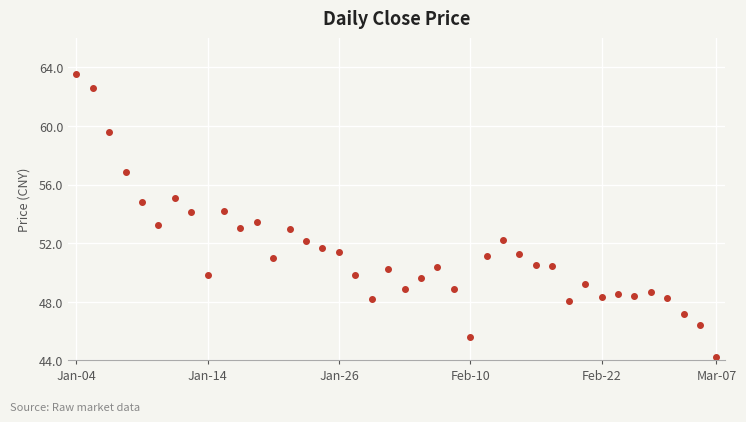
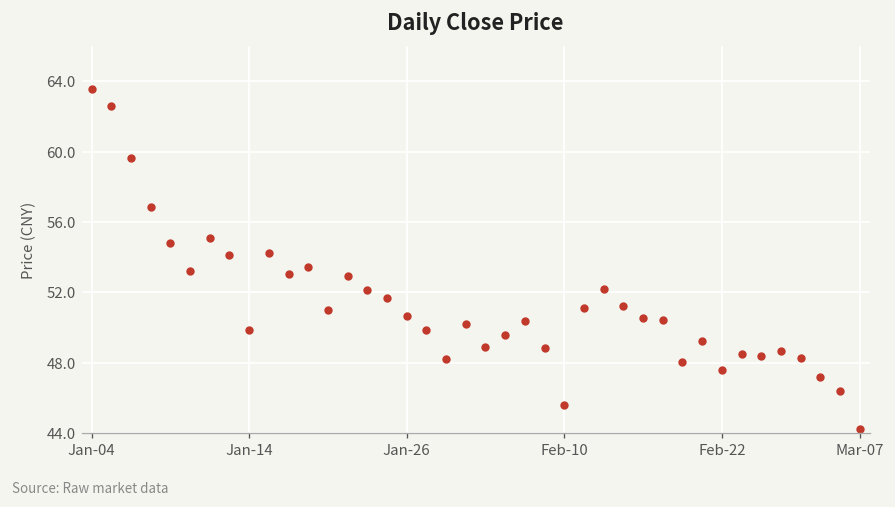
  {
    "Jan-04": 63.6,
    "Jan-14": 49.8,
-   "Jan-26": 51.4,
+   "Jan-26": 50.7,
    "Feb-10": 45.6,
-   "Feb-22": 48.3,
+   "Feb-22": 47.6,
    "Mar-07": 44.2
  }
